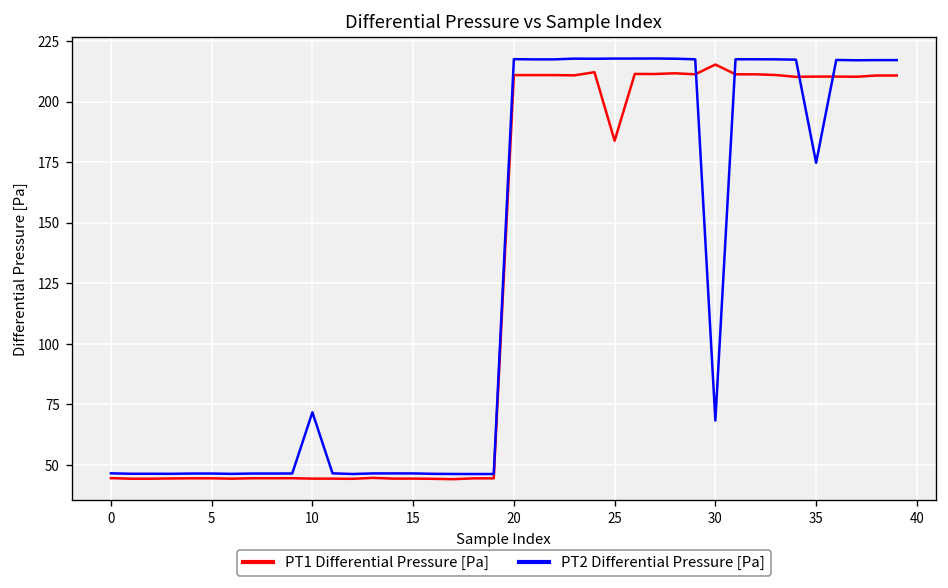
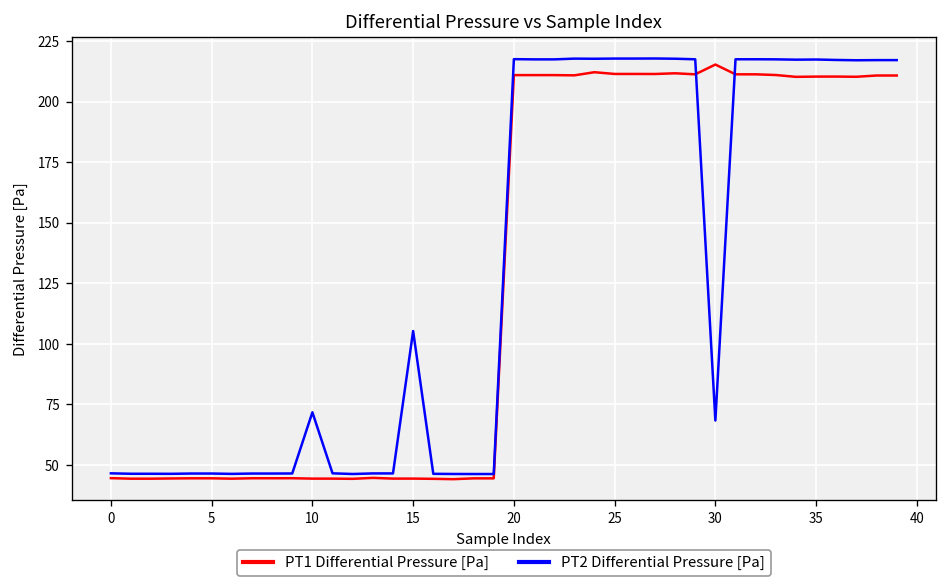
  {
    "PT1 Differential Pressure [Pa]": {
      "0": 45,
      "5": 45,
      "10": 44,
      "15": 44,
      "20": 211,
-     "25": 184,
+     "25": 211,
      "30": 215,
      "35": 210
    },
    "PT2 Differential Pressure [Pa]": {
      "0": 47,
      "5": 46,
      "10": 72,
-     "15": 47,
+     "15": 105,
      "20": 218,
      "25": 218,
      "30": 68,
-     "35": 175
+     "35": 217
    }
  }
